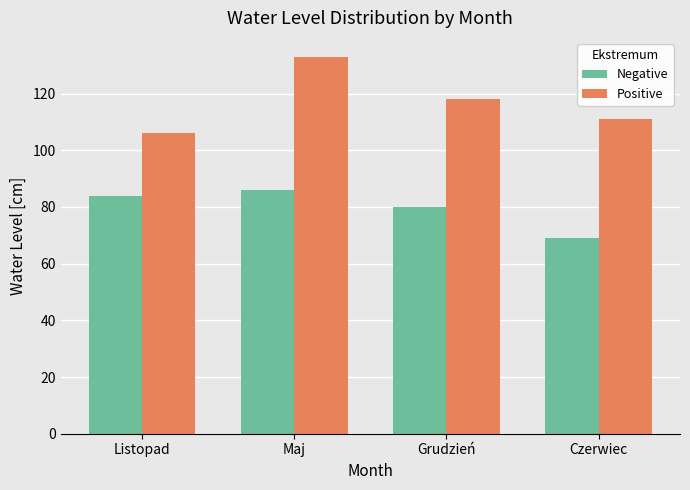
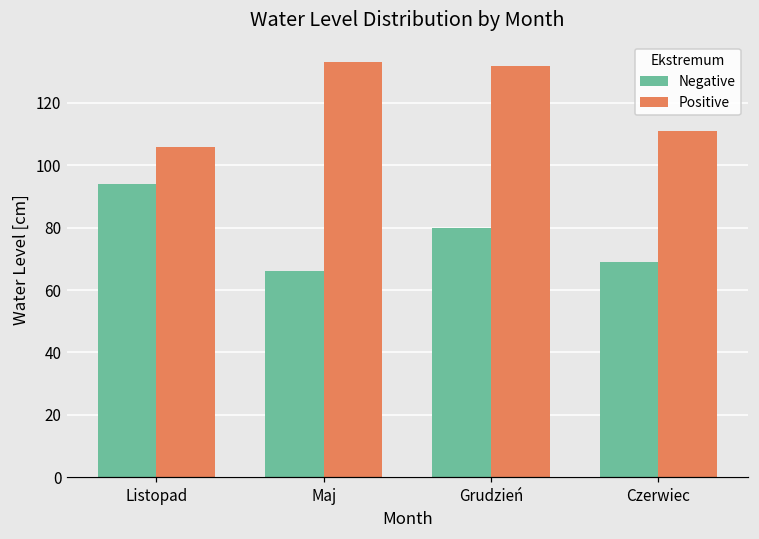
  {
    "Negative": {
-     "Listopad": 84,
-     "Maj": 86,
+     "Listopad": 94,
+     "Maj": 66,
      "Grudzień": 80,
      "Czerwiec": 69
    },
    "Positive": {
      "Listopad": 106,
      "Maj": 133,
-     "Grudzień": 118,
+     "Grudzień": 132,
      "Czerwiec": 111
    }
  }
